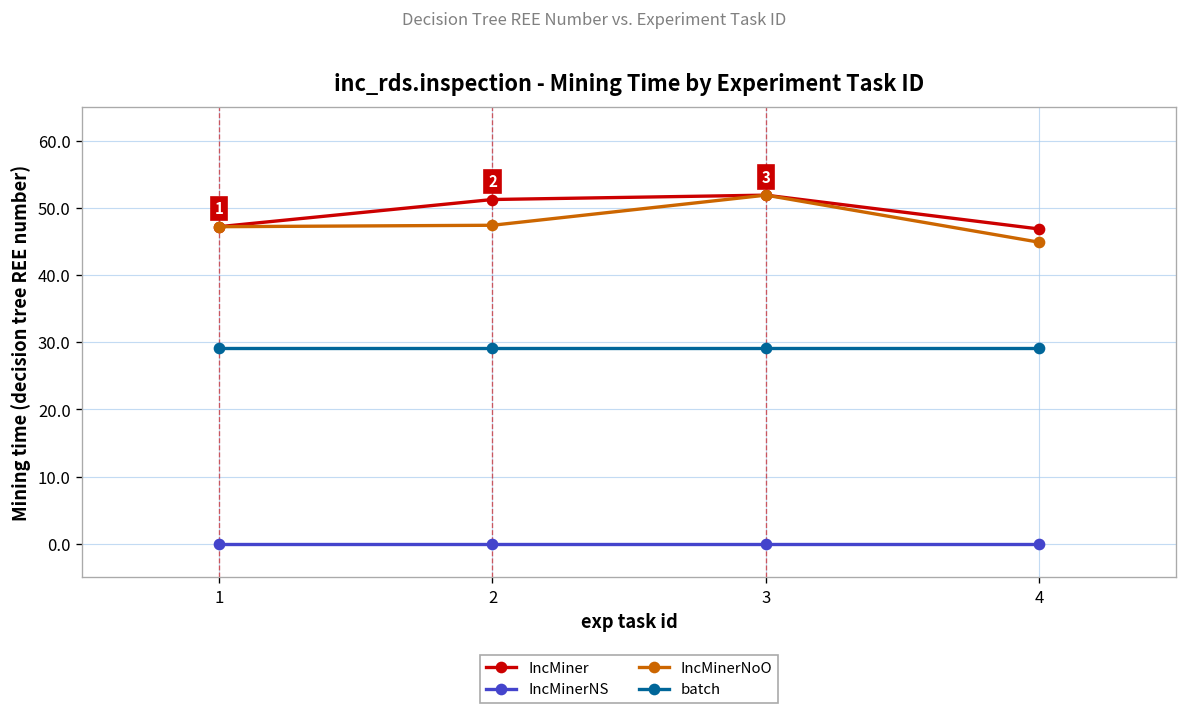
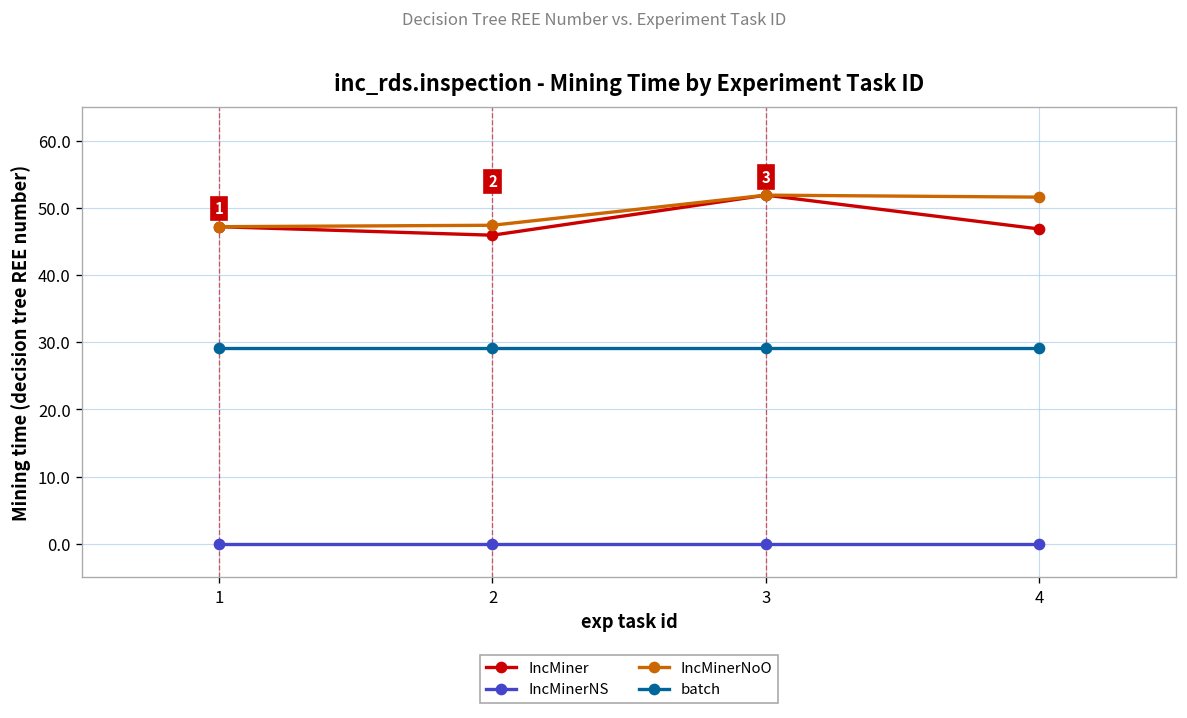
  {
    "IncMiner": {
-     "2": 51,
+     "2": 46,
      "4": 47
    },
    "IncMinerNS": {
      "1": 0,
      "2": 0,
      "3": 0,
      "4": 0
    },
    "IncMinerNoO": {
      "2": 47,
-     "4": 45
+     "4": 52
    },
    "batch": {
      "1": 29,
      "2": 29,
      "3": 29,
      "4": 29
    }
  }
